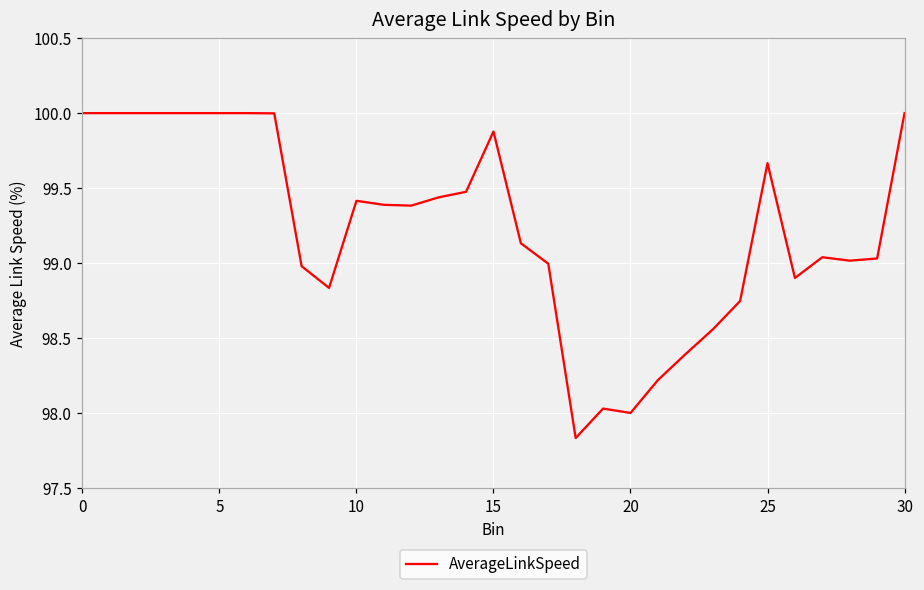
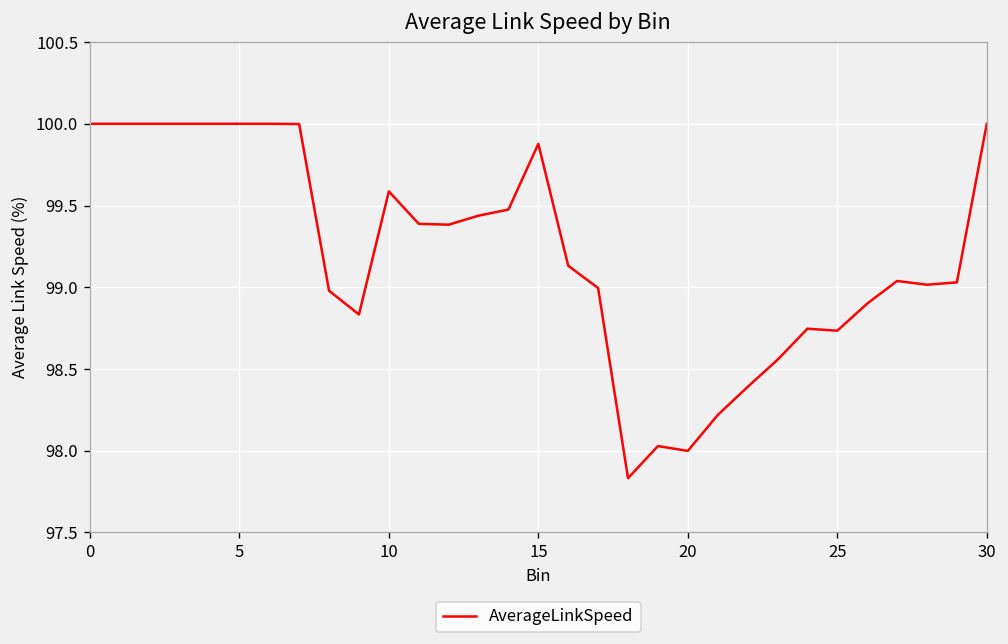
  {
    "0": 100.00,
    "5": 100.00,
-   "10": 99.41,
+   "10": 99.59,
    "15": 99.88,
    "20": 98.00,
-   "25": 99.67,
+   "25": 98.73,
    "30": 100.00
  }
